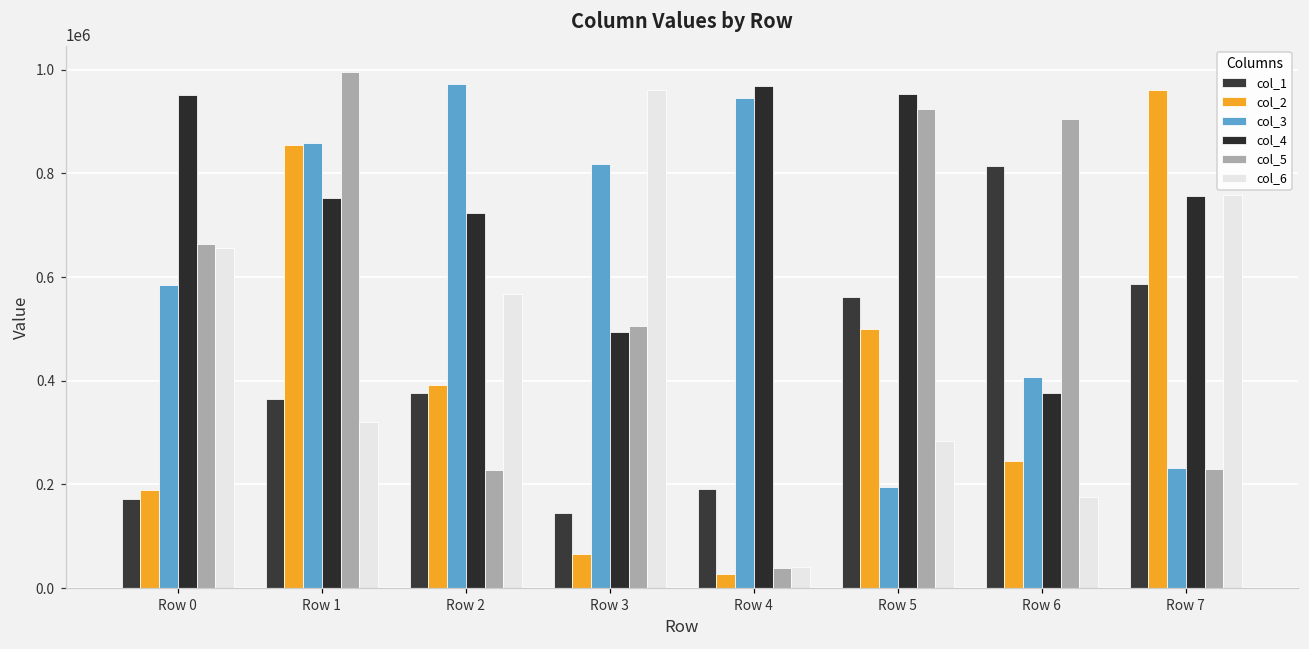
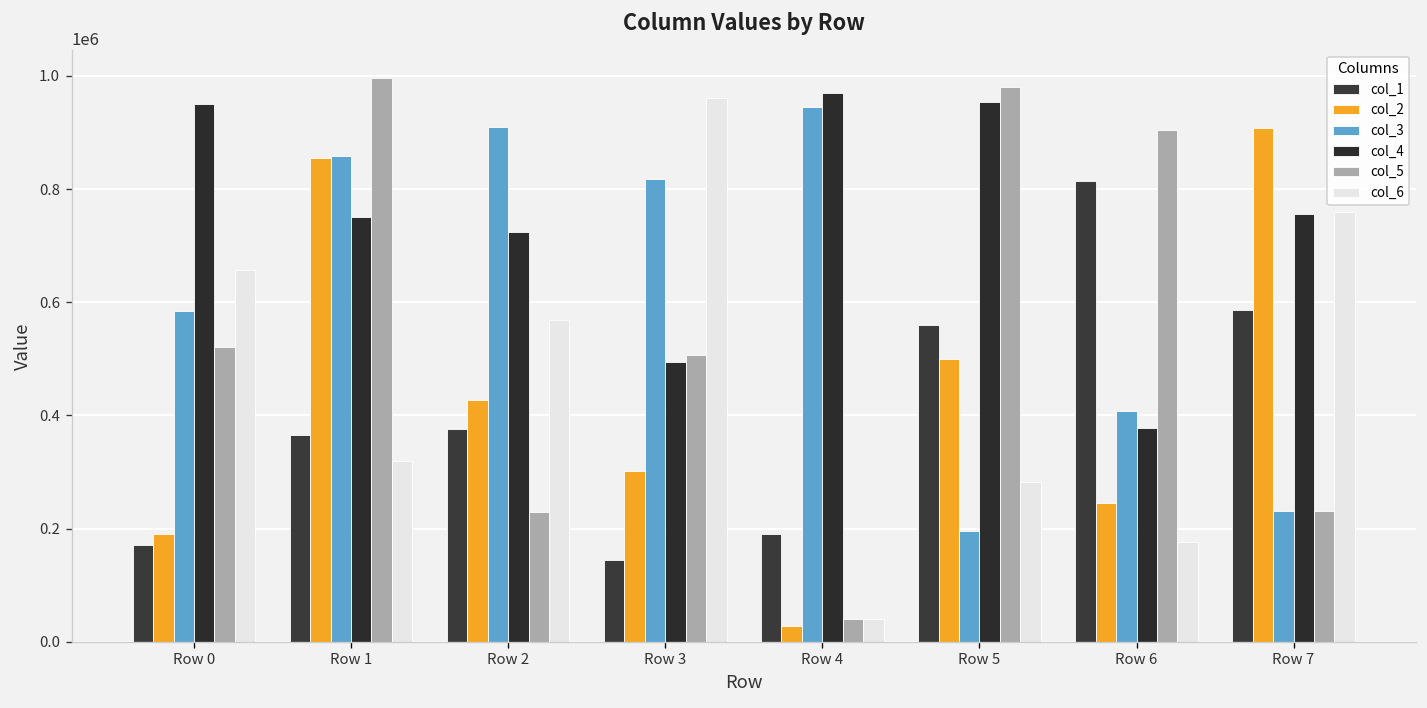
  {
    "col_2": {
      "Row 0": 190000,
      "Row 1": 860000,
-     "Row 2": 390000,
-     "Row 3": 70000,
+     "Row 2": 430000,
+     "Row 3": 300000,
      "Row 4": 30000,
      "Row 5": 500000,
      "Row 6": 240000,
-     "Row 7": 960000
+     "Row 7": 910000
    },
    "col_3": {
      "Row 0": 590000,
      "Row 1": 860000,
-     "Row 2": 970000,
+     "Row 2": 910000,
      "Row 3": 820000,
      "Row 4": 950000,
      "Row 5": 200000,
      "Row 6": 410000,
      "Row 7": 230000
    },
    "col_5": {
-     "Row 0": 660000,
+     "Row 0": 520000,
      "Row 1": 1000000,
      "Row 2": 230000,
      "Row 3": 510000,
      "Row 4": 40000,
-     "Row 5": 920000,
+     "Row 5": 980000,
      "Row 6": 900000,
      "Row 7": 230000
    },
    "col_6": {
      "Row 0": 660000,
      "Row 1": 320000,
      "Row 2": 570000,
      "Row 3": 960000,
      "Row 4": 40000,
      "Row 5": 280000,
      "Row 6": 180000,
      "Row 7": 760000
    }
  }
